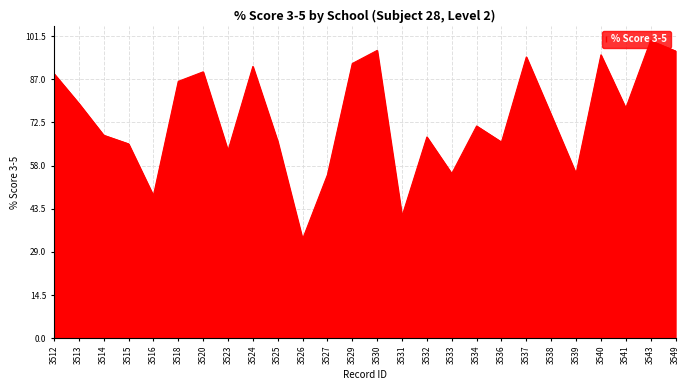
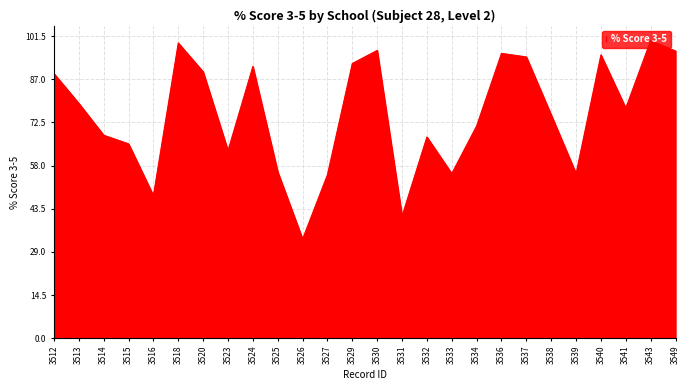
  {
    "3512": 89,
    "3513": 79,
    "3514": 68,
    "3515": 65,
    "3516": 48,
-   "3518": 86,
+   "3518": 99,
    "3520": 90,
    "3523": 63,
    "3524": 91,
-   "3525": 66,
+   "3525": 56,
    "3526": 33,
    "3527": 55,
    "3529": 92,
    "3530": 97,
    "3531": 41,
    "3532": 68,
    "3533": 55,
    "3534": 71,
-   "3536": 66,
+   "3536": 96,
    "3537": 95,
    "3538": 75,
    "3539": 55,
    "3540": 95,
    "3541": 77,
    "3549": 97
  }
